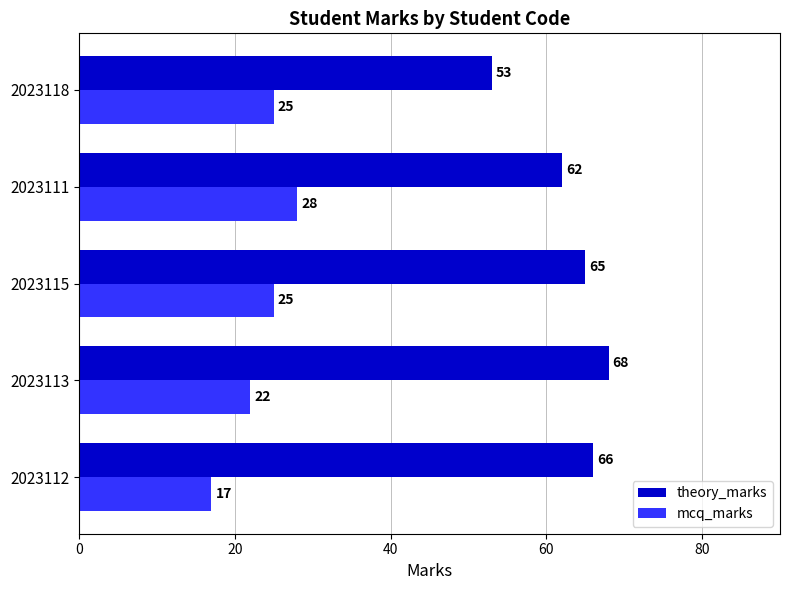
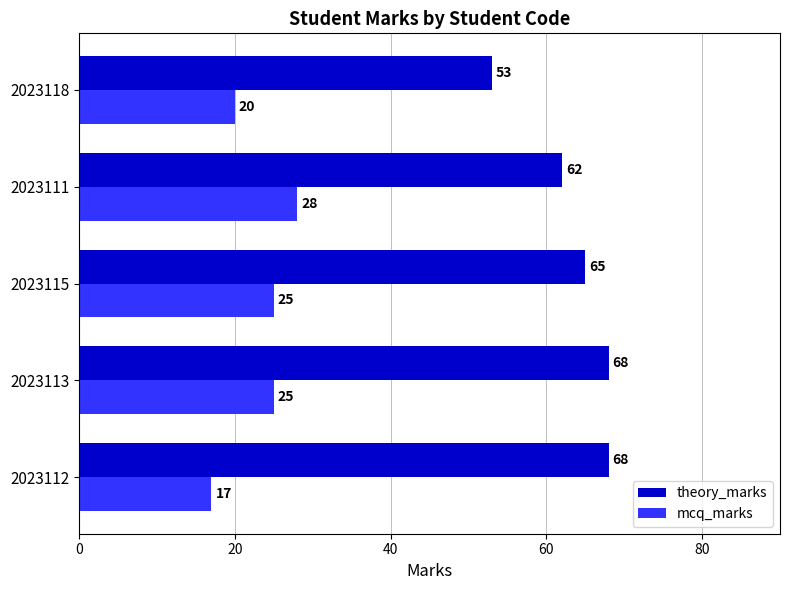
  {
    "theory_marks": {
      "2023118": 53,
      "2023111": 62,
      "2023115": 65,
      "2023113": 68,
-     "2023112": 66
+     "2023112": 68
    },
    "mcq_marks": {
-     "2023118": 25,
+     "2023118": 20,
      "2023111": 28,
      "2023115": 25,
-     "2023113": 22,
+     "2023113": 25,
      "2023112": 17
    }
  }
